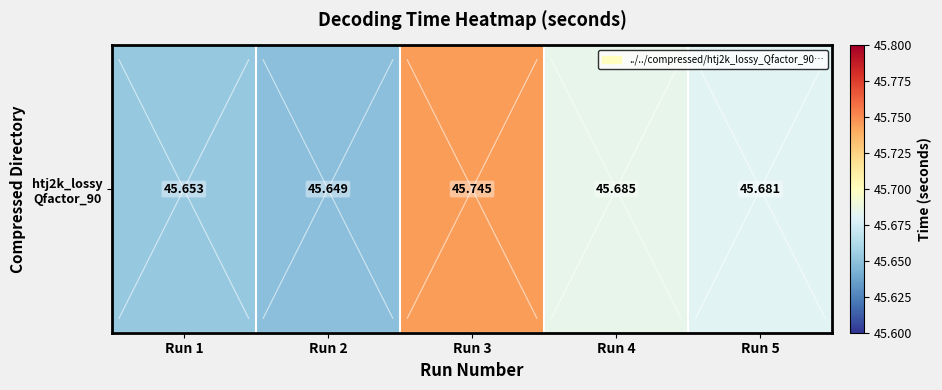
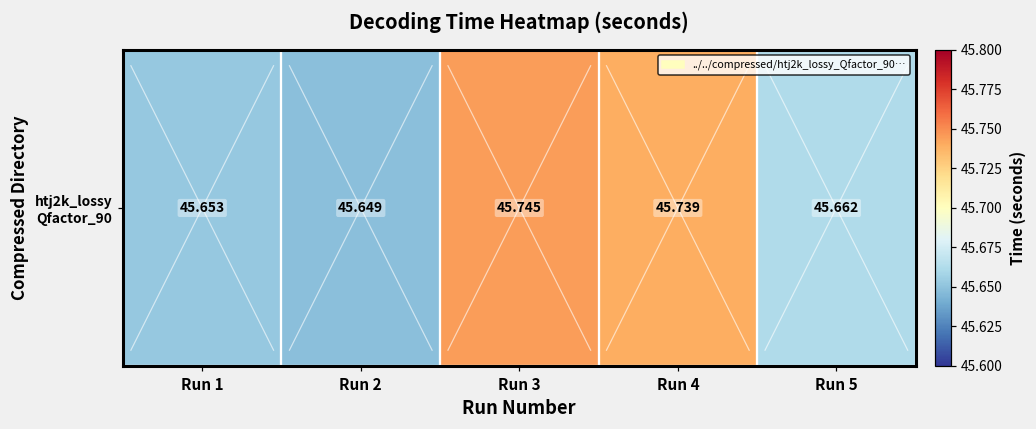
  {
    "htj2k_lossy Qfactor_90": {
-     "Run 4": 45.685,
-     "Run 5": 45.681
+     "Run 4": 45.739,
+     "Run 5": 45.662
    }
  }
